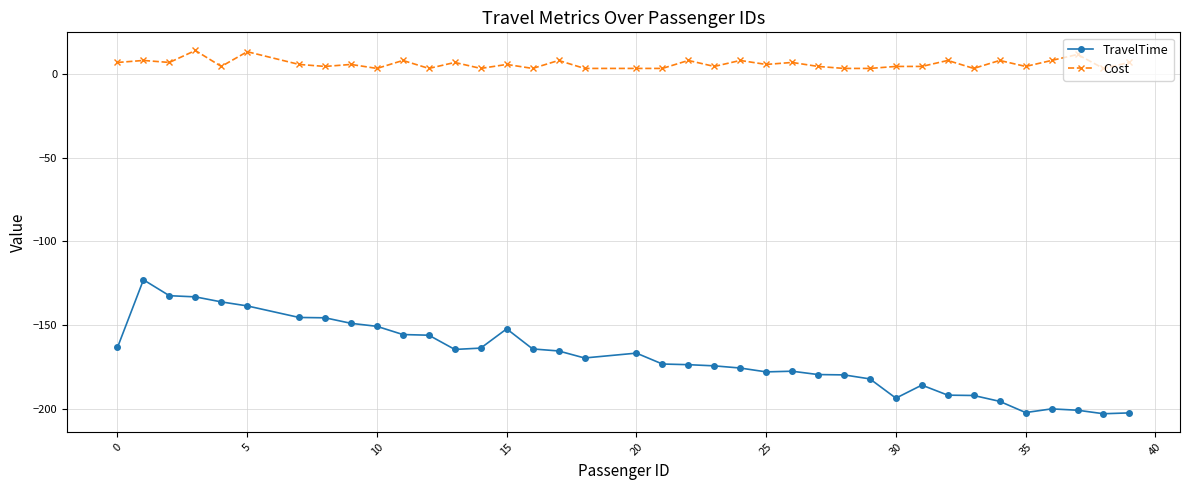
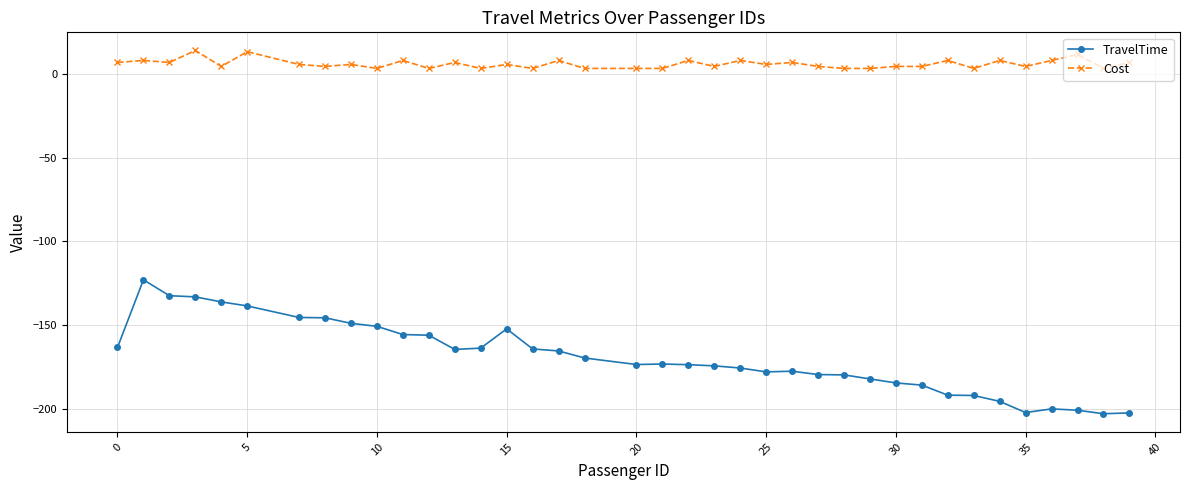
  {
    "TravelTime": {
      "0": -163,
      "5": -139,
      "10": -151,
      "15": -152,
-     "20": -167,
+     "20": -174,
      "25": -178,
-     "30": -194,
+     "30": -185,
      "35": -202
    },
    "Cost": {
      "0": 7,
      "5": 13,
      "10": 3,
      "15": 6,
      "20": 3,
      "25": 6,
      "30": 5,
      "35": 5
    }
  }
